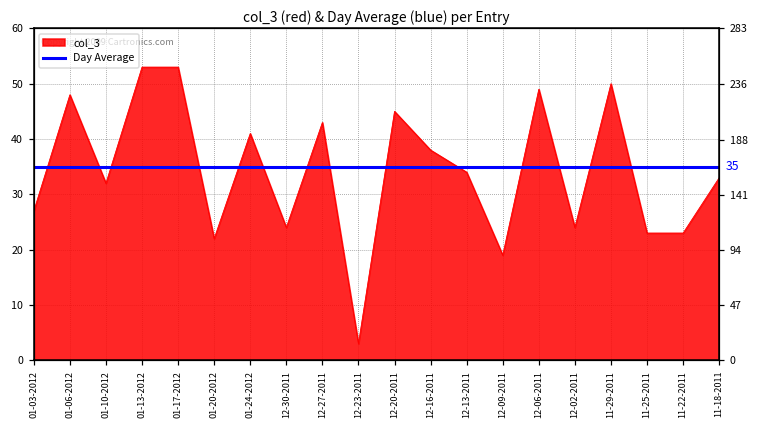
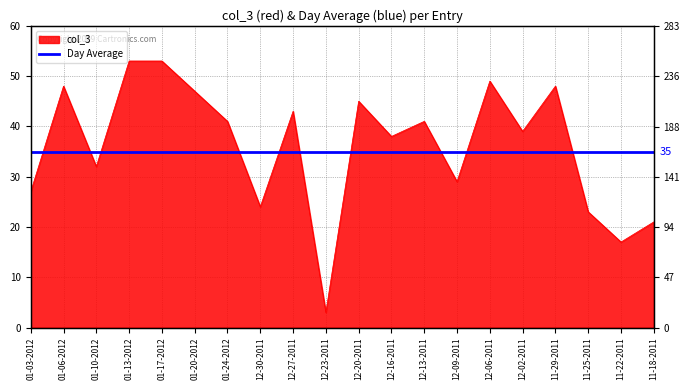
  {
    "col_3": {
      "01-03-2012": 27,
      "01-06-2012": 48,
      "01-10-2012": 32,
      "01-17-2012": 53,
-     "01-20-2012": 22,
+     "01-20-2012": 47,
      "01-24-2012": 41,
      "12-30-2011": 24,
      "12-27-2011": 43,
      "12-23-2011": 3,
      "12-20-2011": 45,
      "12-16-2011": 38,
-     "12-13-2011": 34,
-     "12-09-2011": 19,
+     "12-13-2011": 41,
+     "12-09-2011": 29,
      "12-06-2011": 49,
-     "12-02-2011": 24,
-     "11-29-2011": 50,
+     "12-02-2011": 39,
+     "11-29-2011": 48,
      "11-25-2011": 23,
-     "11-22-2011": 23,
-     "11-18-2011": 33
+     "11-22-2011": 17,
+     "11-18-2011": 21
    },
    "Day Average": {
      "11-18-2011": 35
    }
  }
